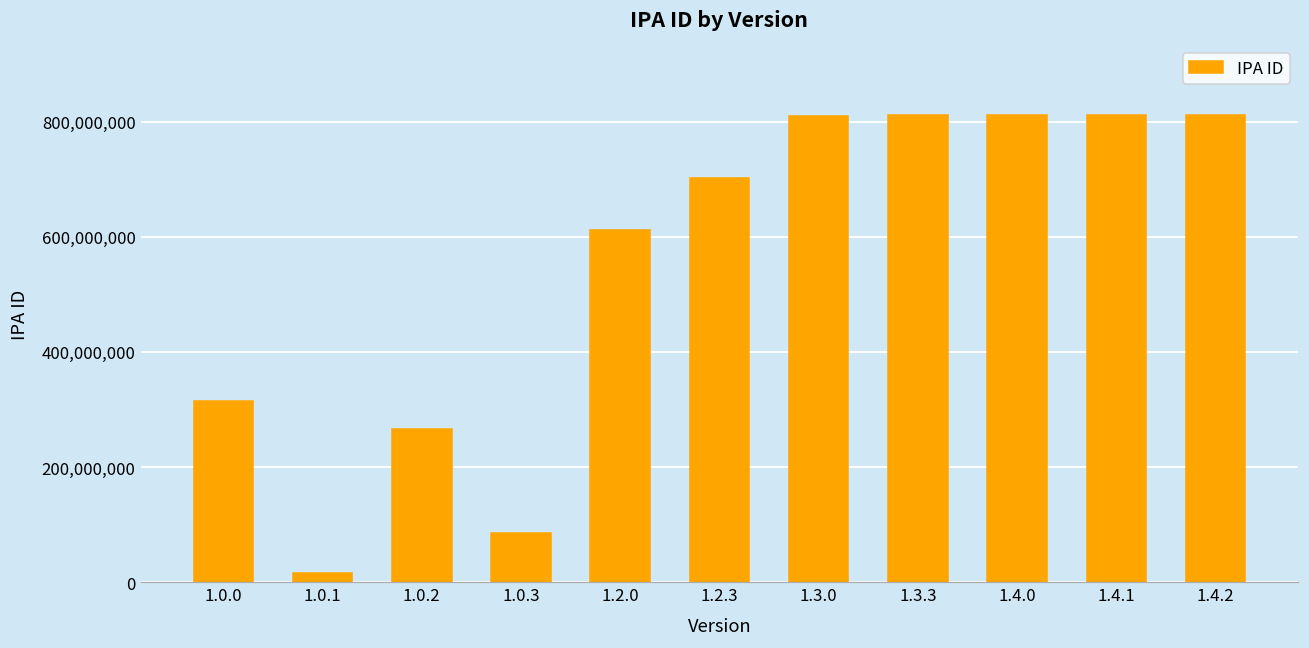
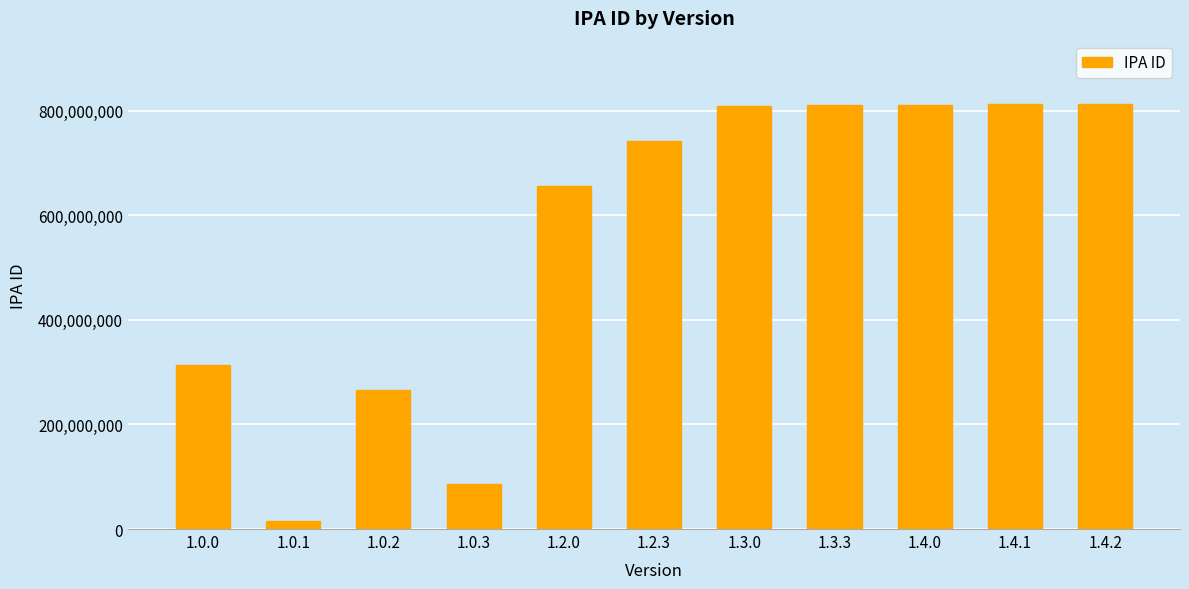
  {
    "1.0.0": "310,000,000",
    "1.0.1": "20,000,000",
    "1.0.2": "270,000,000",
    "1.0.3": "90,000,000",
-   "1.2.0": "610,000,000",
-   "1.2.3": "700,000,000",
+   "1.2.0": "660,000,000",
+   "1.2.3": "740,000,000",
    "1.3.0": "810,000,000",
    "1.3.3": "810,000,000",
    "1.4.0": "810,000,000",
    "1.4.1": "810,000,000",
    "1.4.2": "810,000,000"
  }
